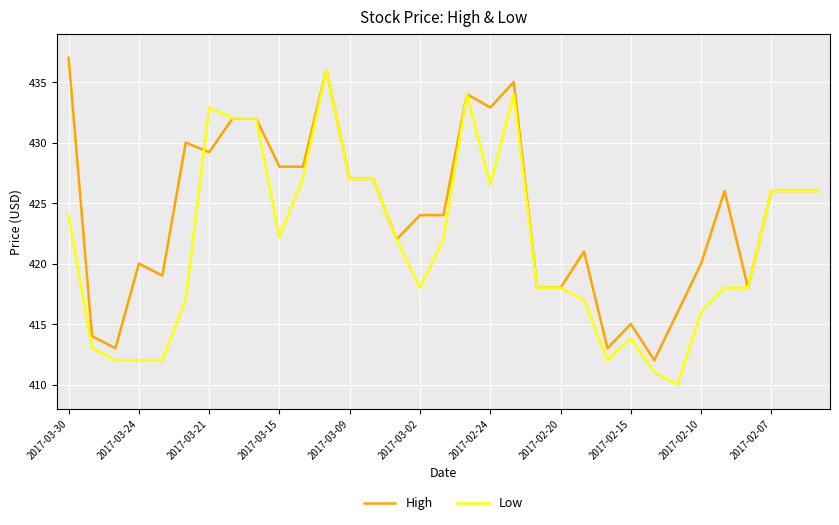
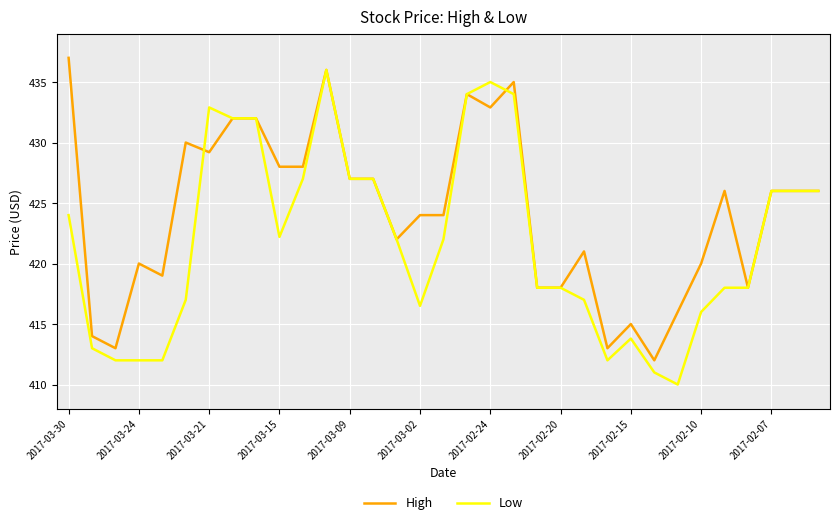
  {
    "High": {
      "2017-03-30": 437.0,
      "2017-03-24": 420.0,
      "2017-03-21": 429.2,
      "2017-03-15": 428.0,
      "2017-03-02": 424.0,
      "2017-02-24": 432.9,
      "2017-02-15": 415.0,
      "2017-02-10": 420.0
    },
    "Low": {
      "2017-03-30": 424.0,
      "2017-03-24": 412.0,
      "2017-03-21": 432.9,
      "2017-03-15": 422.2,
-     "2017-03-02": 418.0,
-     "2017-02-24": 426.5,
+     "2017-03-02": 416.5,
+     "2017-02-24": 435.0,
      "2017-02-15": 413.8,
      "2017-02-10": 416.0
    }
  }
